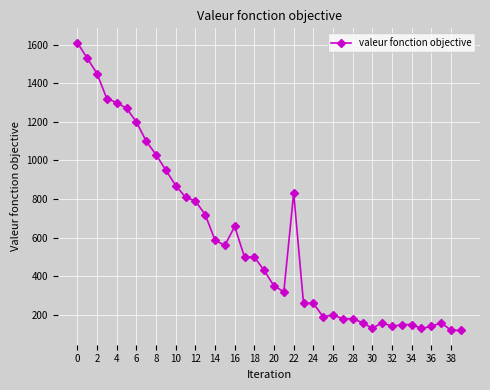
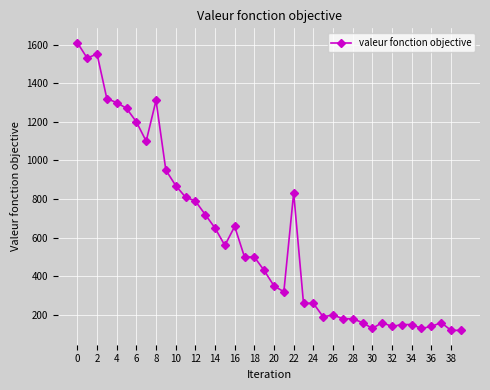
  {
    "0": 1610,
-   "2": 1450,
+   "2": 1550,
    "4": 1300,
    "6": 1200,
-   "8": 1030,
+   "8": 1310,
    "10": 870,
    "12": 790,
-   "14": 590,
+   "14": 650,
    "16": 660,
    "18": 500,
    "20": 350,
    "22": 830,
    "24": 260,
    "26": 200,
    "28": 180,
    "30": 130,
    "32": 140,
    "34": 150,
    "36": 140,
    "38": 120
  }
